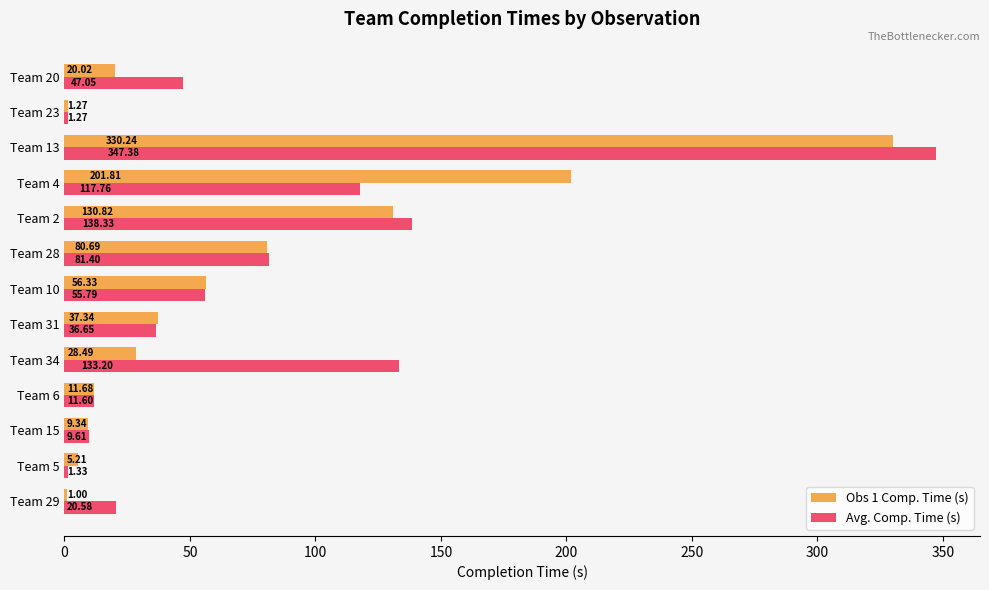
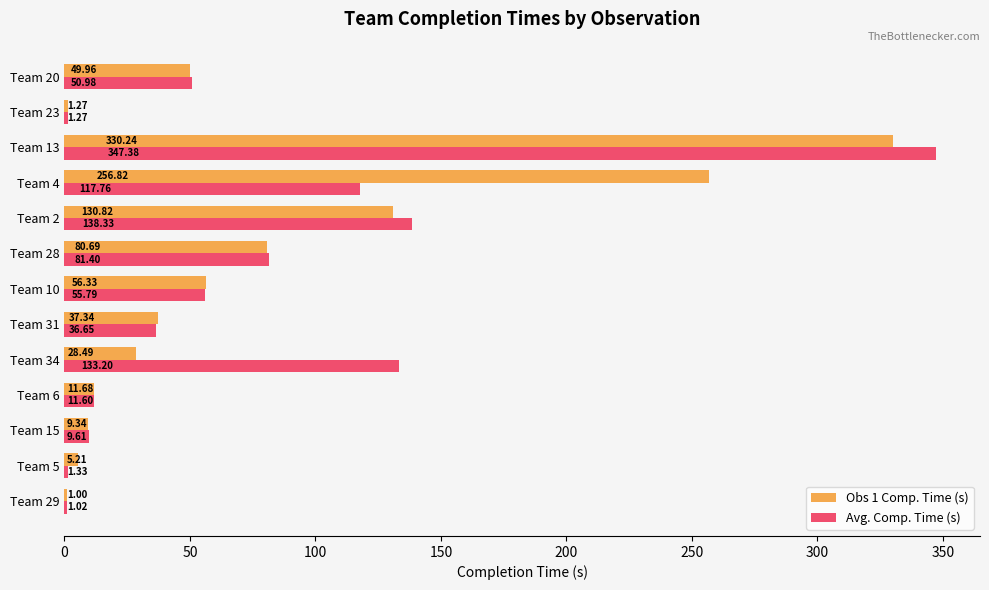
  {
    "Obs 1 Comp. Time (s)": {
-     "Team 20": 20.02,
+     "Team 20": 49.96,
      "Team 23": 1.27,
      "Team 13": 330.24,
-     "Team 4": 201.81,
+     "Team 4": 256.82,
      "Team 2": 130.82,
      "Team 28": 80.69,
      "Team 10": 56.33,
      "Team 31": 37.34,
      "Team 34": 28.49,
      "Team 6": 11.68,
      "Team 15": 9.34,
      "Team 5": 5.21,
      "Team 29": 1.00
    },
    "Avg. Comp. Time (s)": {
-     "Team 20": 47.05,
+     "Team 20": 50.98,
      "Team 23": 1.27,
      "Team 13": 347.38,
      "Team 4": 117.76,
      "Team 2": 138.33,
      "Team 28": 81.40,
      "Team 10": 55.79,
      "Team 31": 36.65,
      "Team 34": 133.20,
      "Team 6": 11.60,
      "Team 15": 9.61,
      "Team 5": 1.33,
-     "Team 29": 20.58
+     "Team 29": 1.02
    }
  }
